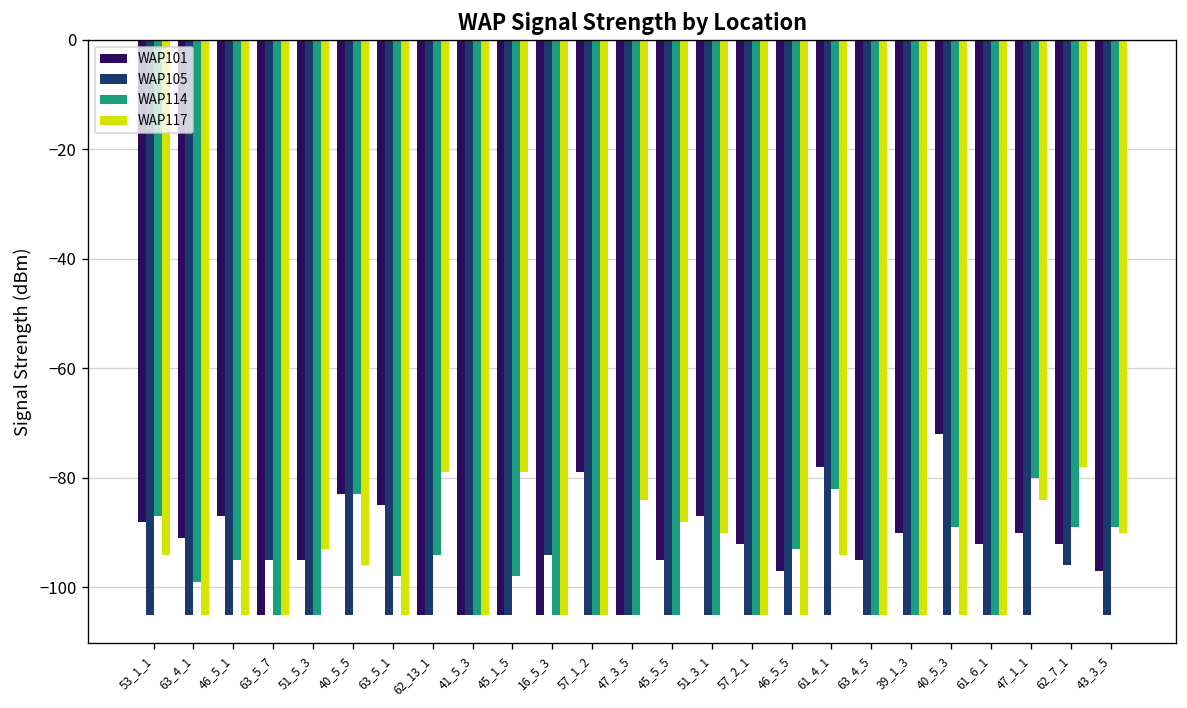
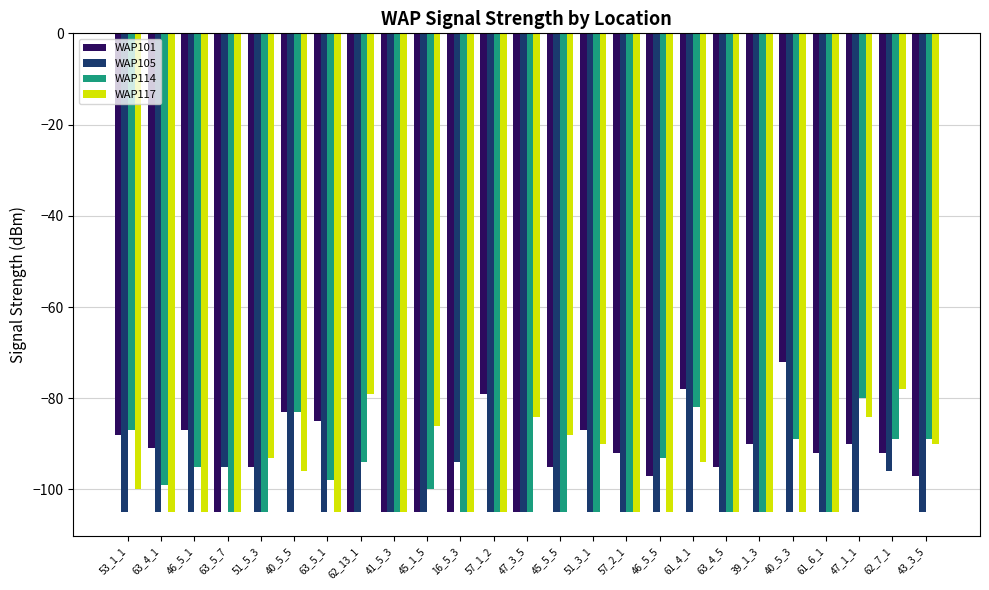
  {
    "WAP114": {
      "53_1_1": -87,
      "63_4_1": -99,
      "46_5_1": -95,
      "63_5_7": -105,
      "51_5_3": -105,
      "40_5_5": -83,
      "63_5_1": -98,
      "62_13_1": -94,
      "41_5_3": -105,
-     "45_1_5": -98,
+     "45_1_5": -100,
      "16_5_3": -105,
      "57_1_2": -105,
      "47_3_5": -105,
      "45_5_5": -105,
      "51_3_1": -105,
      "57_2_1": -105,
      "46_5_5": -93,
      "61_4_1": -82,
      "63_4_5": -105,
      "39_1_3": -105,
      "40_5_3": -89,
      "61_6_1": -105,
      "47_1_1": -80,
      "62_7_1": -89,
      "43_3_5": -89
    },
    "WAP117": {
-     "53_1_1": -94,
+     "53_1_1": -100,
      "63_4_1": -105,
      "46_5_1": -105,
      "63_5_7": -105,
      "51_5_3": -93,
      "40_5_5": -96,
      "63_5_1": -105,
      "62_13_1": -79,
      "41_5_3": -105,
-     "45_1_5": -79,
+     "45_1_5": -86,
      "16_5_3": -105,
      "57_1_2": -105,
      "47_3_5": -84,
      "45_5_5": -88,
      "51_3_1": -90,
      "57_2_1": -105,
      "46_5_5": -105,
      "61_4_1": -94,
      "63_4_5": -105,
      "39_1_3": -105,
      "40_5_3": -105,
      "61_6_1": -105,
      "47_1_1": -84,
      "62_7_1": -78,
      "43_3_5": -90
    }
  }
